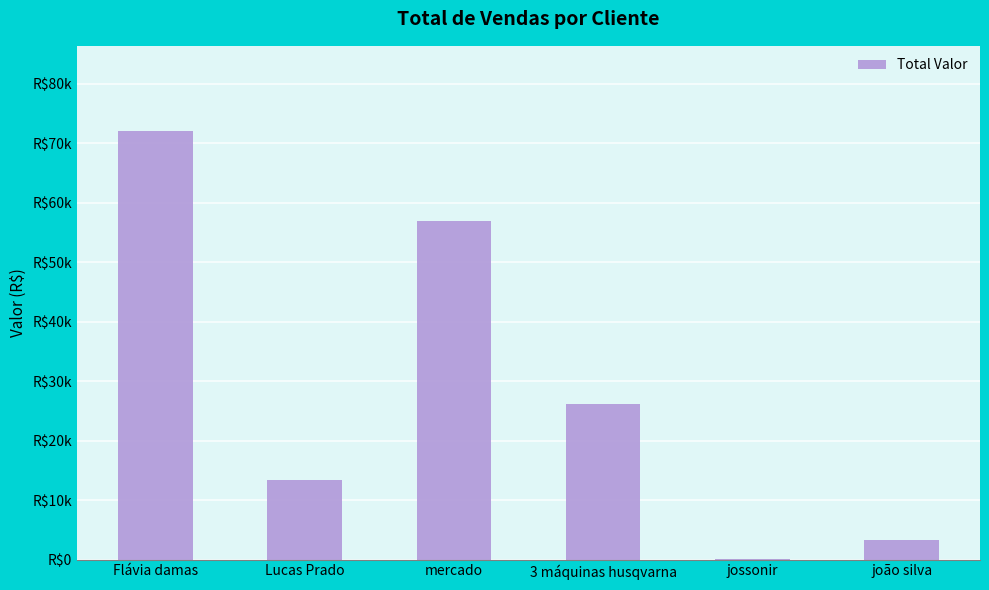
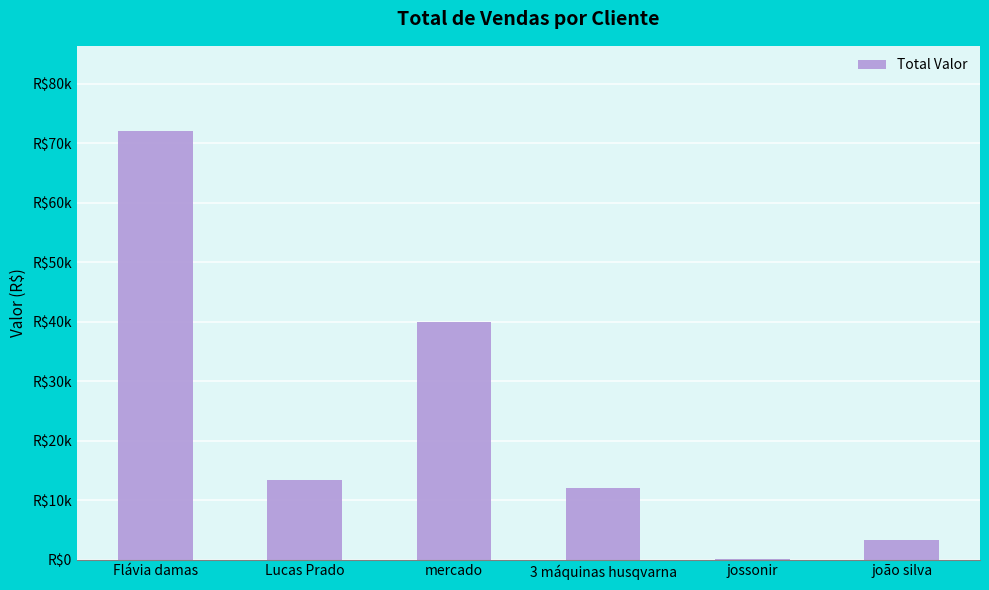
  {
    "Flávia damas": "R$72000",
    "Lucas Prado": "R$13000",
-   "mercado": "R$57000",
-   "3 máquinas husqvarna": "R$26000",
+   "mercado": "R$40000",
+   "3 máquinas husqvarna": "R$12000",
    "joão silva": "R$3000"
  }
